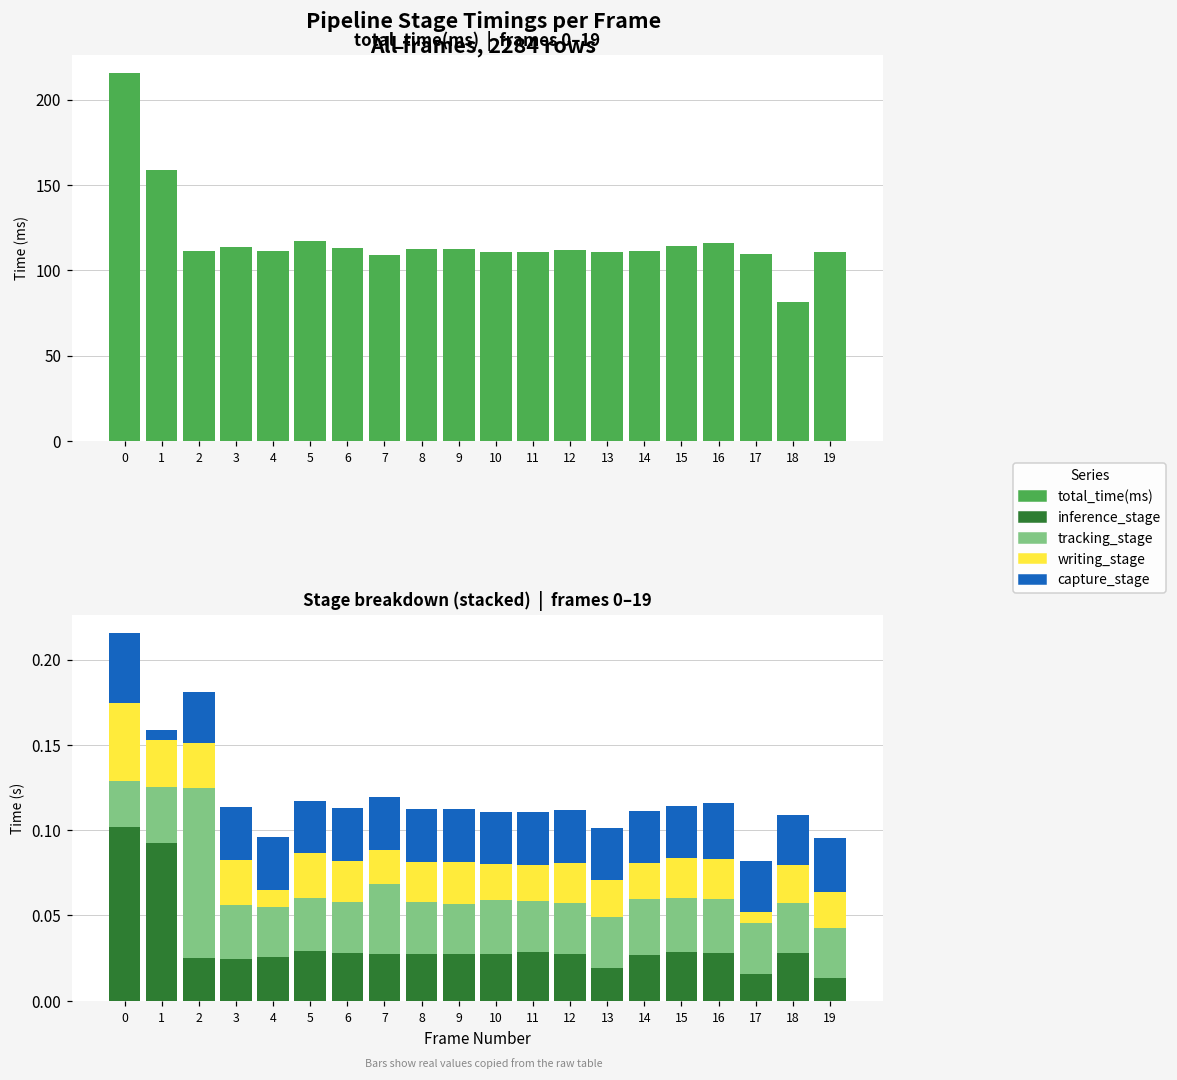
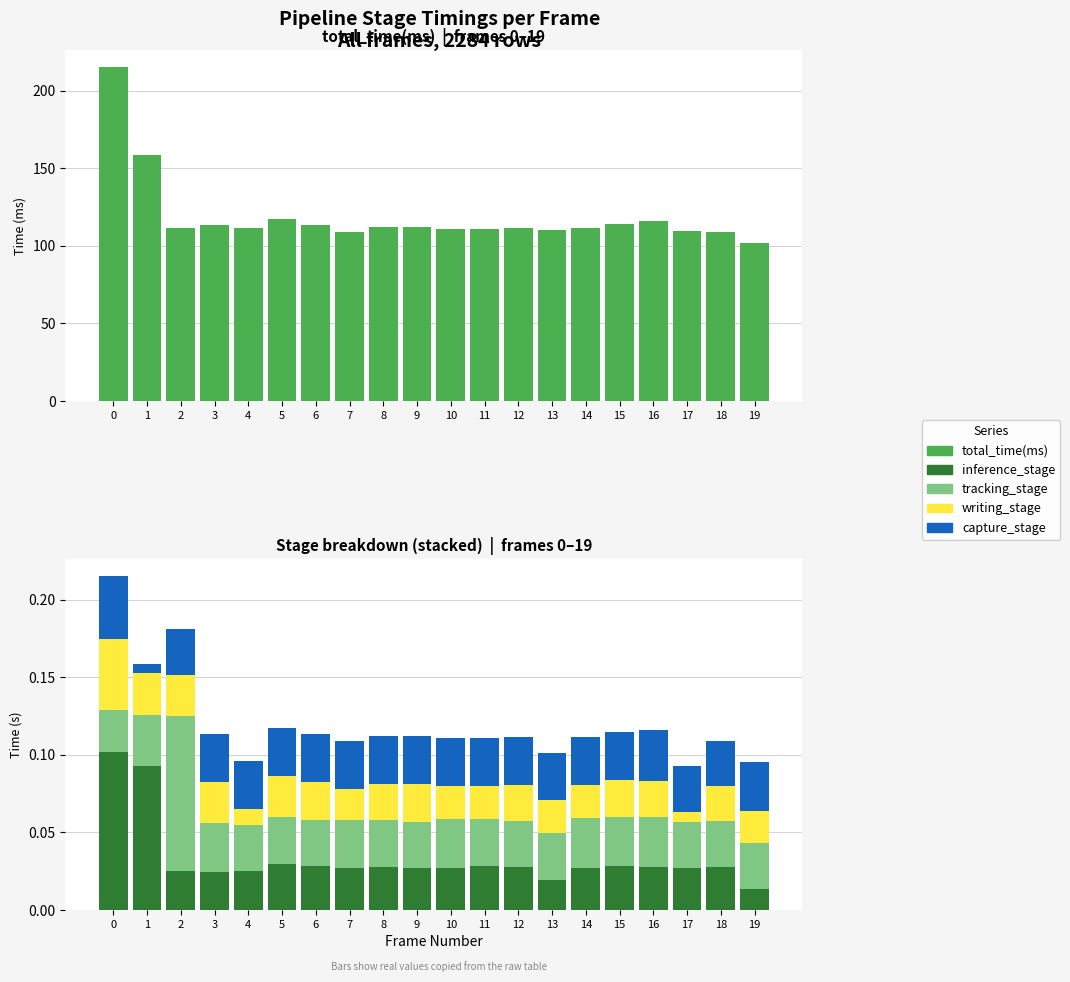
  {
    "total_time(ms) | frames 0–19": {
      "0": 216,
      "1": 159,
      "2": 111,
      "3": 114,
      "4": 112,
      "5": 117,
      "6": 113,
      "7": 109,
      "8": 112,
      "9": 112,
      "10": 111,
      "11": 111,
      "12": 112,
      "13": 111,
      "14": 111,
      "15": 114,
      "16": 116,
      "17": 109,
-     "18": 82,
-     "19": 111
+     "18": 109,
+     "19": 102
    },
    "Stage breakdown (stacked) | frames 0–19": {
      "inference_stage": {
        "0": 0.102,
        "1": 0.093,
        "2": 0.025,
        "3": 0.024,
        "4": 0.025,
        "5": 0.029,
        "6": 0.028,
        "7": 0.027,
        "8": 0.027,
        "9": 0.027,
        "10": 0.027,
        "11": 0.028,
        "12": 0.027,
        "13": 0.019,
        "14": 0.027,
        "15": 0.028,
        "16": 0.028,
-       "17": 0.016,
+       "17": 0.027,
        "18": 0.028,
        "19": 0.014
      },
      "tracking_stage": {
        "0": 0.027,
        "1": 0.033,
        "2": 0.100,
        "3": 0.032,
        "4": 0.030,
        "5": 0.031,
        "6": 0.030,
-       "7": 0.041,
+       "7": 0.030,
        "8": 0.031,
        "9": 0.030,
        "10": 0.032,
        "11": 0.030,
        "12": 0.030,
        "13": 0.030,
        "14": 0.032,
        "15": 0.032,
        "16": 0.032,
        "17": 0.030,
        "18": 0.030,
        "19": 0.029
      },
      "writing_stage": {
        "0": 0.046,
        "1": 0.028,
        "2": 0.026,
        "3": 0.026,
        "4": 0.010,
        "5": 0.026,
        "6": 0.024,
        "7": 0.020,
        "8": 0.023,
        "9": 0.024,
        "10": 0.021,
        "11": 0.021,
        "12": 0.024,
        "13": 0.021,
        "14": 0.021,
        "15": 0.023,
        "16": 0.023,
        "17": 0.006,
        "18": 0.022,
        "19": 0.021
      },
      "capture_stage": {
        "0": 0.041,
        "1": 0.006,
        "2": 0.030,
        "3": 0.031,
        "4": 0.031,
        "5": 0.031,
        "6": 0.031,
        "7": 0.031,
        "8": 0.031,
        "9": 0.031,
        "10": 0.031,
        "11": 0.031,
        "12": 0.031,
        "13": 0.031,
        "14": 0.031,
        "15": 0.031,
        "16": 0.033,
        "17": 0.030,
        "18": 0.029,
        "19": 0.032
      }
    }
  }
